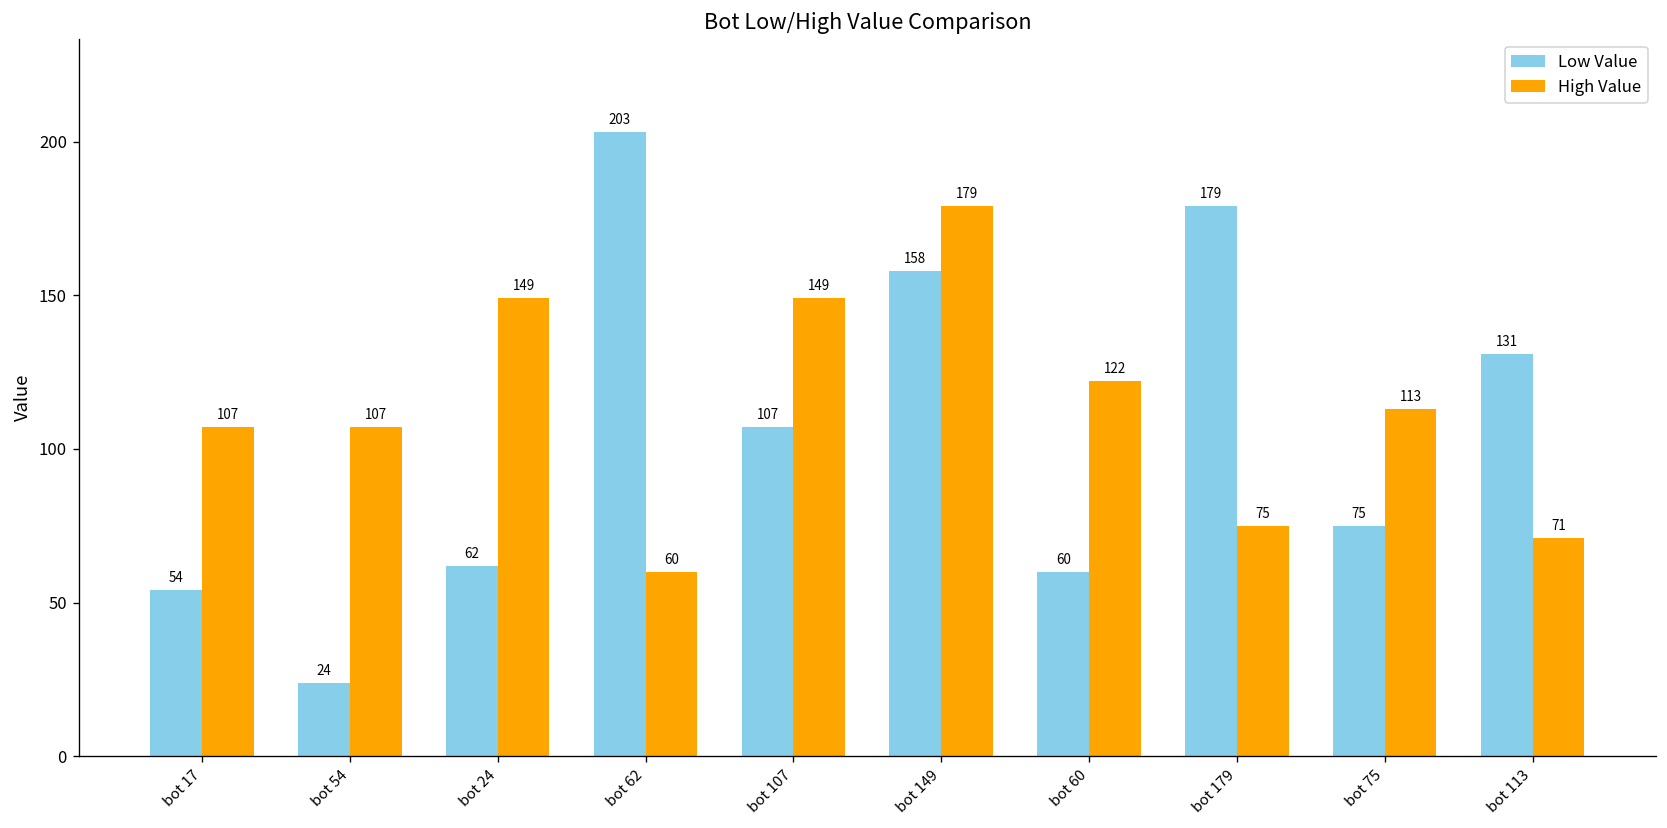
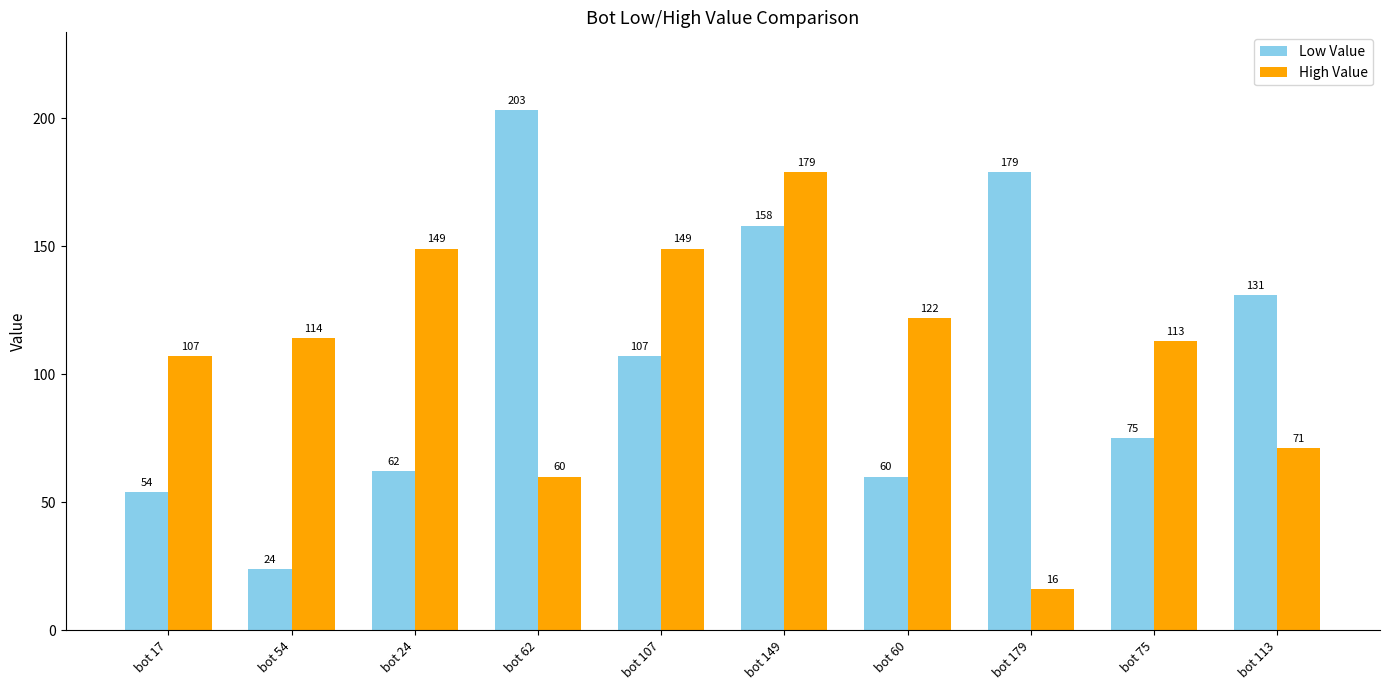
  {
    "Low Value": {
      "bot 17": 54,
      "bot 54": 24,
      "bot 24": 62,
      "bot 62": 203,
      "bot 107": 107,
      "bot 149": 158,
      "bot 60": 60,
      "bot 179": 179,
      "bot 75": 75,
      "bot 113": 131
    },
    "High Value": {
      "bot 17": 107,
-     "bot 54": 107,
+     "bot 54": 114,
      "bot 24": 149,
      "bot 62": 60,
      "bot 107": 149,
      "bot 149": 179,
      "bot 60": 122,
-     "bot 179": 75,
+     "bot 179": 16,
      "bot 75": 113,
      "bot 113": 71
    }
  }
